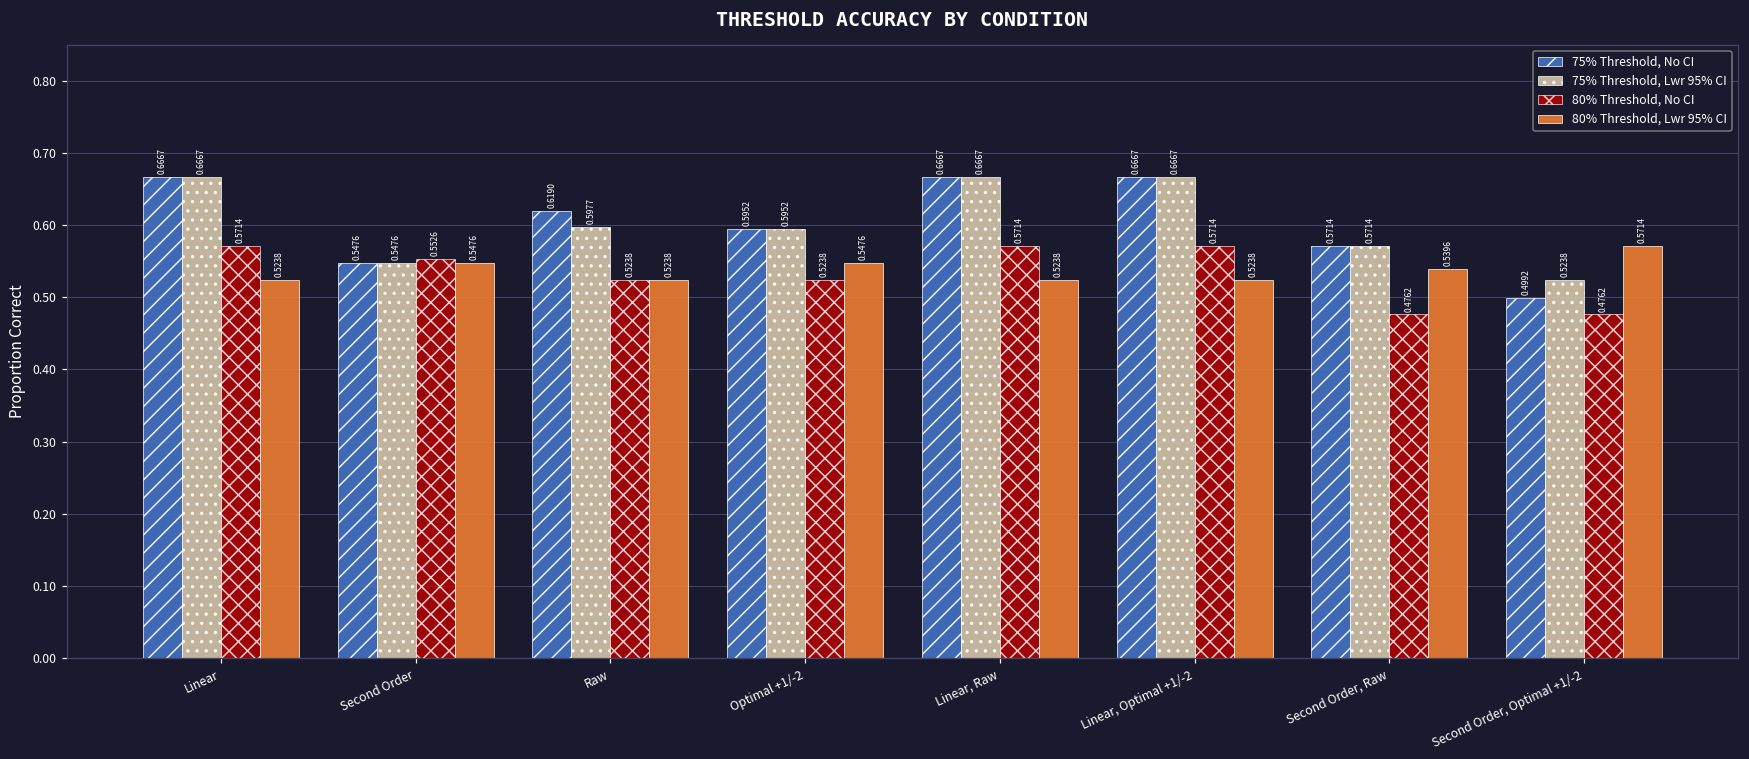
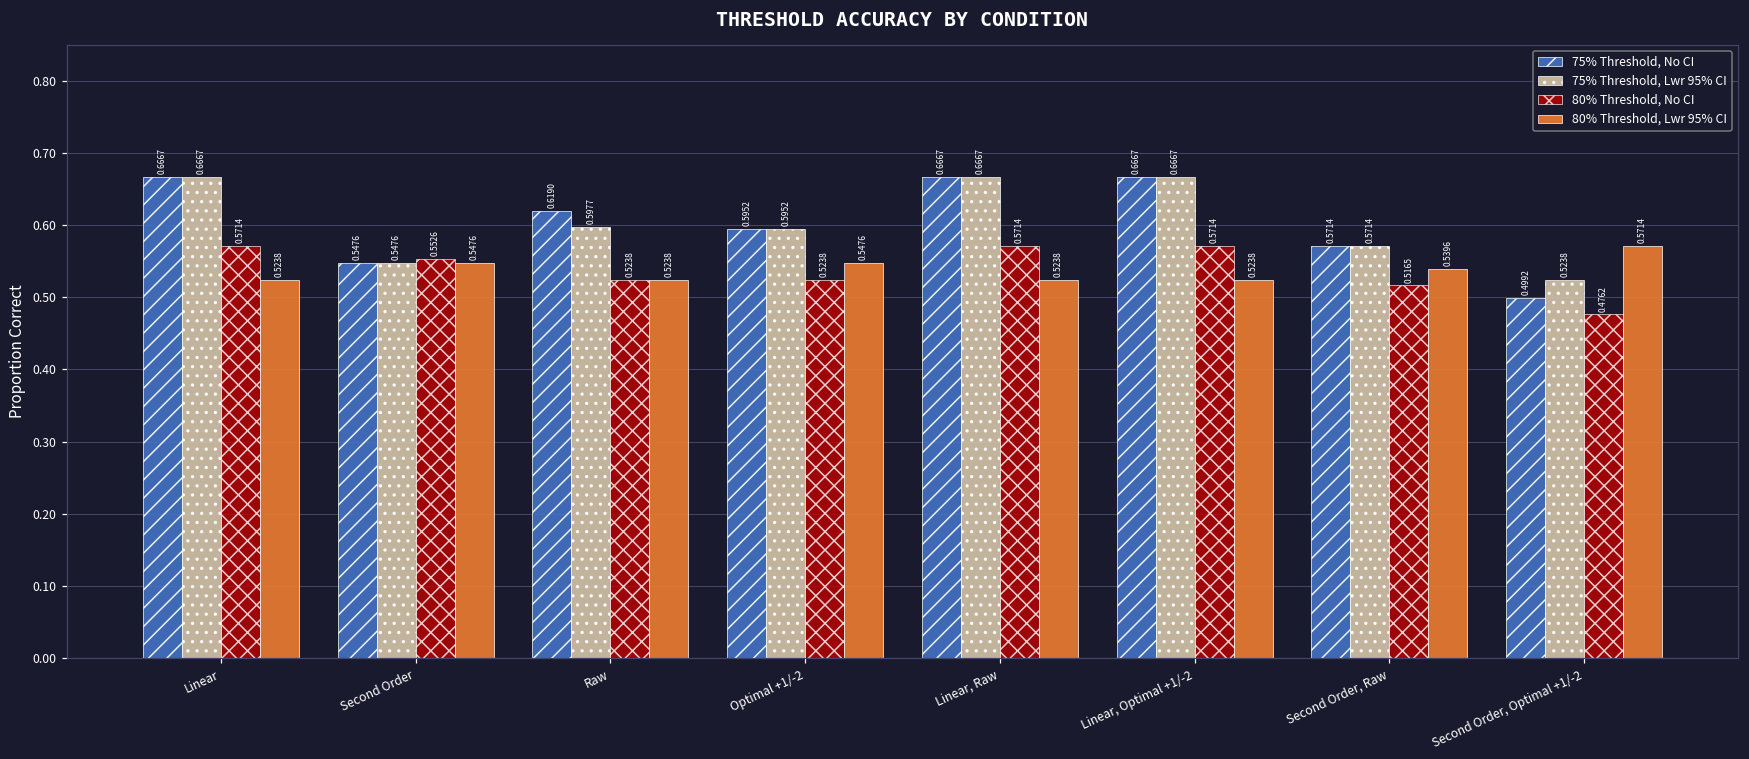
  {
    "75% Threshold, No CI": {
      "Linear": 0.6667,
      "Second Order": 0.5476,
      "Raw": 0.6190,
      "Optimal +1/-2": 0.5952,
      "Linear, Raw": 0.6667,
      "Linear, Optimal +1/-2": 0.6667,
      "Second Order, Raw": 0.5714,
      "Second Order, Optimal +1/-2": 0.4992
    },
    "75% Threshold, Lwr 95% CI": {
      "Linear": 0.6667,
      "Second Order": 0.5476,
      "Raw": 0.5977,
      "Optimal +1/-2": 0.5952,
      "Linear, Raw": 0.6667,
      "Linear, Optimal +1/-2": 0.6667,
      "Second Order, Raw": 0.5714,
      "Second Order, Optimal +1/-2": 0.5238
    },
    "80% Threshold, No CI": {
      "Linear": 0.5714,
      "Second Order": 0.5526,
      "Raw": 0.5238,
      "Optimal +1/-2": 0.5238,
      "Linear, Raw": 0.5714,
      "Linear, Optimal +1/-2": 0.5714,
-     "Second Order, Raw": 0.4762,
+     "Second Order, Raw": 0.5165,
      "Second Order, Optimal +1/-2": 0.4762
    },
    "80% Threshold, Lwr 95% CI": {
      "Linear": 0.5238,
      "Second Order": 0.5476,
      "Raw": 0.5238,
      "Optimal +1/-2": 0.5476,
      "Linear, Raw": 0.5238,
      "Linear, Optimal +1/-2": 0.5238,
      "Second Order, Raw": 0.5396,
      "Second Order, Optimal +1/-2": 0.5714
    }
  }
